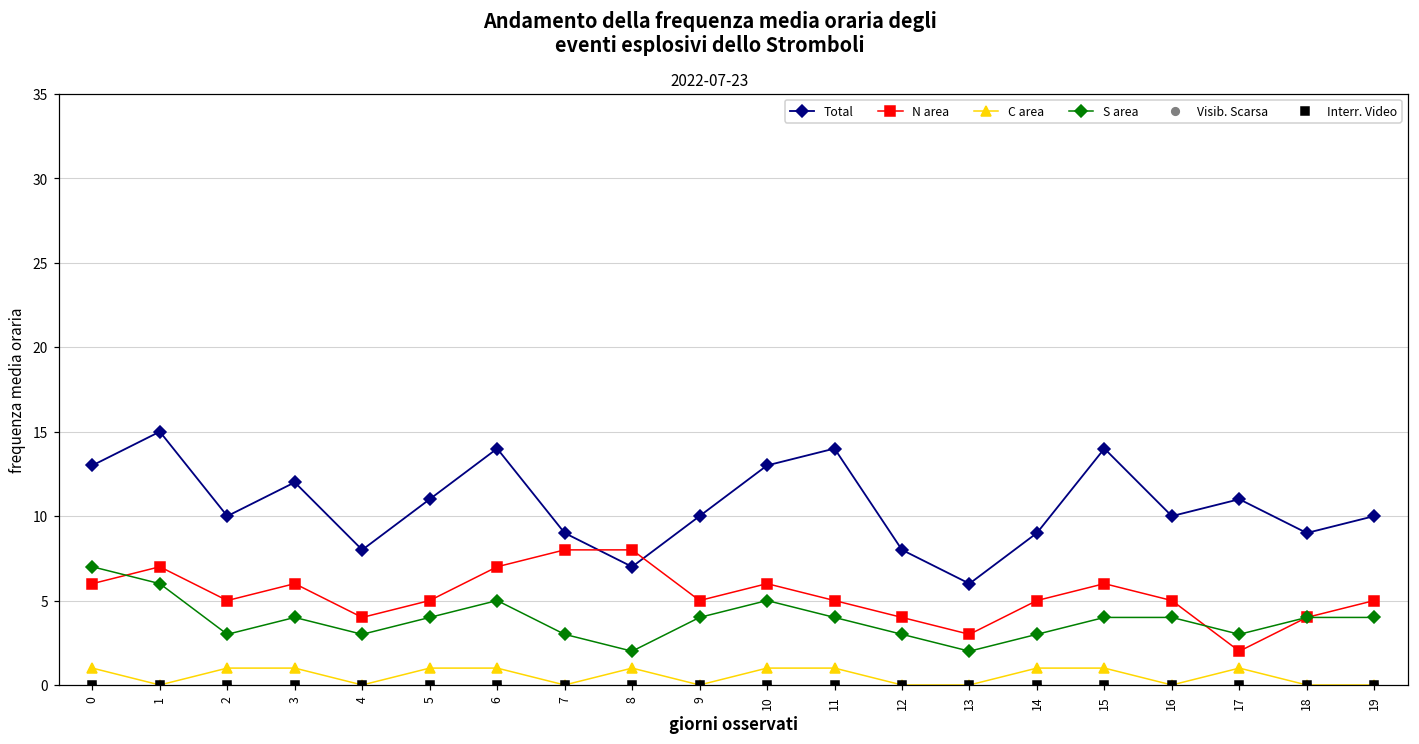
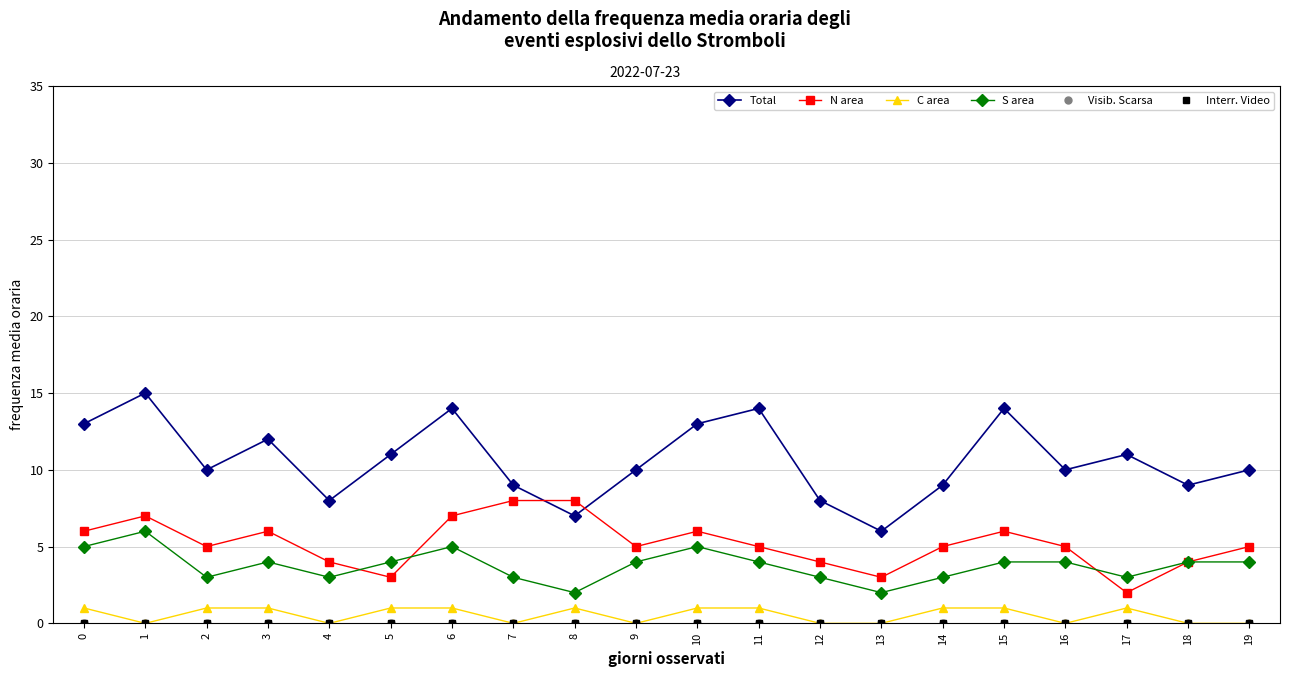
  {
    "Total": {
      "0": 13,
      "1": 15,
      "2": 10,
      "3": 12,
      "4": 8,
      "5": 11,
      "6": 14,
      "7": 9,
      "8": 7,
      "9": 10,
      "10": 13,
      "11": 14,
      "12": 8,
      "13": 6,
      "14": 9,
      "15": 14,
      "16": 10,
      "17": 11,
      "18": 9,
      "19": 10
    },
    "N area": {
      "0": 6,
      "1": 7,
      "2": 5,
      "3": 6,
      "4": 4,
-     "5": 5,
+     "5": 3,
      "6": 7,
      "7": 8,
      "8": 8,
      "9": 5,
      "10": 6,
      "11": 5,
      "12": 4,
      "13": 3,
      "14": 5,
      "15": 6,
      "16": 5,
      "17": 2,
      "19": 5
    },
    "C area": {
      "0": 1,
      "2": 1,
      "3": 1,
      "5": 1,
      "6": 1,
      "8": 1,
      "10": 1,
      "11": 1,
      "14": 1,
      "15": 1,
      "17": 1
    },
    "S area": {
-     "0": 7,
+     "0": 5,
      "1": 6,
      "2": 3,
      "3": 4,
      "4": 3,
      "5": 4,
      "6": 5,
      "7": 3,
      "8": 2,
      "9": 4,
      "10": 5,
      "11": 4,
      "12": 3,
      "13": 2,
      "14": 3,
      "15": 4,
      "16": 4,
      "17": 3,
      "19": 4
    },
    "Interr. Video": {
      "0": 0,
      "2": 0,
      "3": 0,
      "5": 0,
      "6": 0,
      "8": 0,
      "10": 0,
      "11": 0,
      "14": 0,
      "15": 0,
      "17": 0
    }
  }
